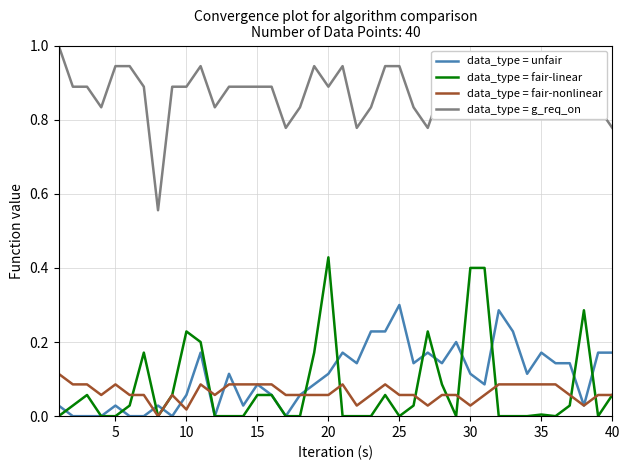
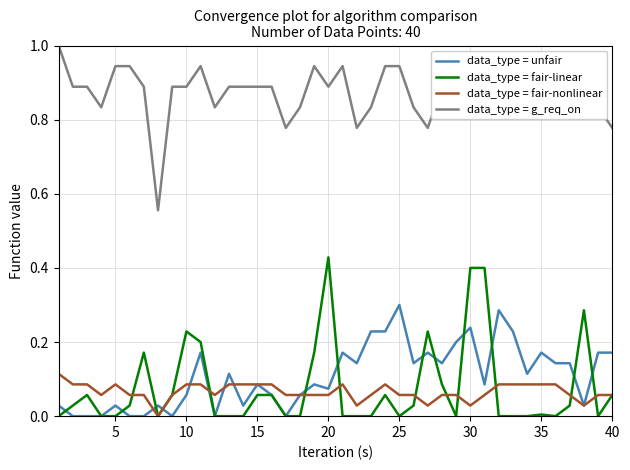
  {
    "data_type = unfair": {
      "5": 0.03,
      "10": 0.06,
-     "20": 0.11,
+     "20": 0.07,
      "25": 0.30,
-     "30": 0.11,
+     "30": 0.24,
      "35": 0.17,
      "40": 0.17
    },
    "data_type = fair-linear": {
      "5": 0.00,
      "10": 0.23,
      "15": 0.06,
      "20": 0.43,
      "25": 0.00,
      "30": 0.40,
      "35": 0.00
    },
    "data_type = fair-nonlinear": {
      "5": 0.09,
-     "10": 0.02,
+     "10": 0.09,
      "20": 0.06,
      "25": 0.06,
      "30": 0.03,
      "35": 0.09
    },
    "data_type = g_req_on": {
      "5": 0.94,
      "10": 0.89,
      "15": 0.89,
      "20": 0.89,
      "25": 0.94,
      "40": 0.78
    }
  }
